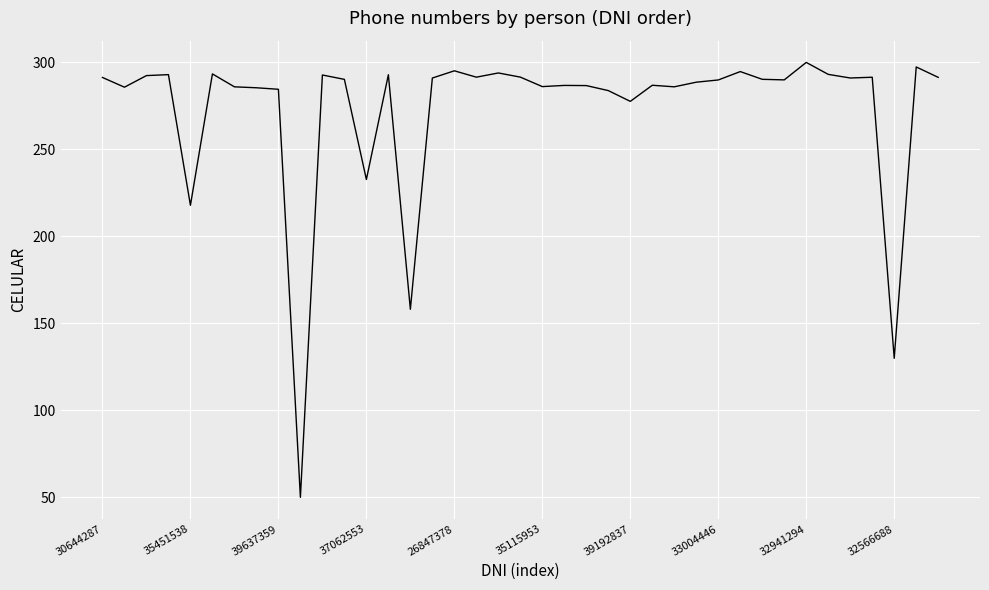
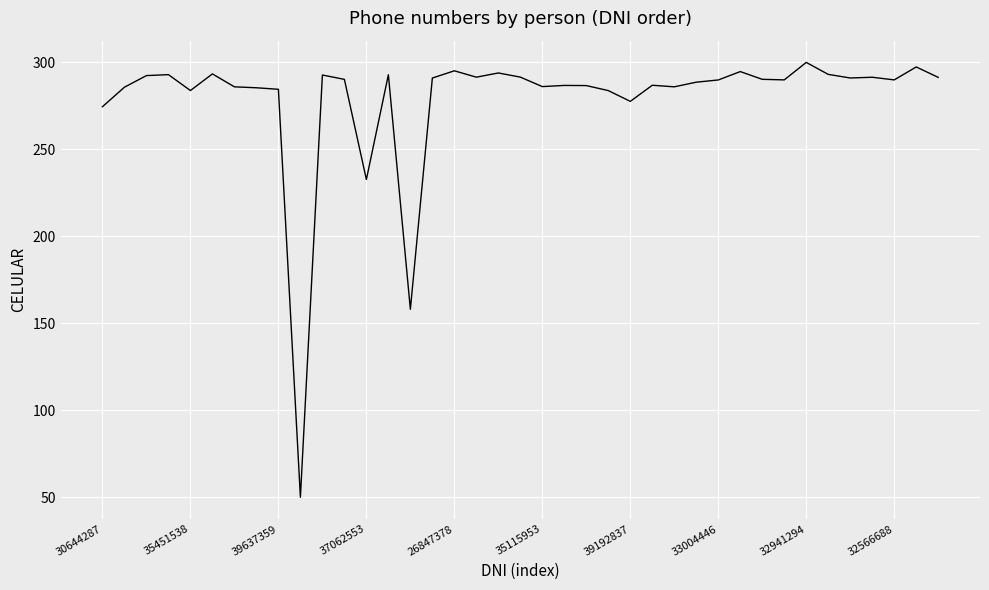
  {
-   "30644287": 291,
-   "35451538": 218,
+   "30644287": 275,
+   "35451538": 284,
    "39637359": 285,
    "37062553": 233,
    "26847378": 295,
    "35115953": 286,
    "39192837": 278,
    "33004446": 290,
    "32941294": 300,
-   "32566688": 130
+   "32566688": 290
  }
